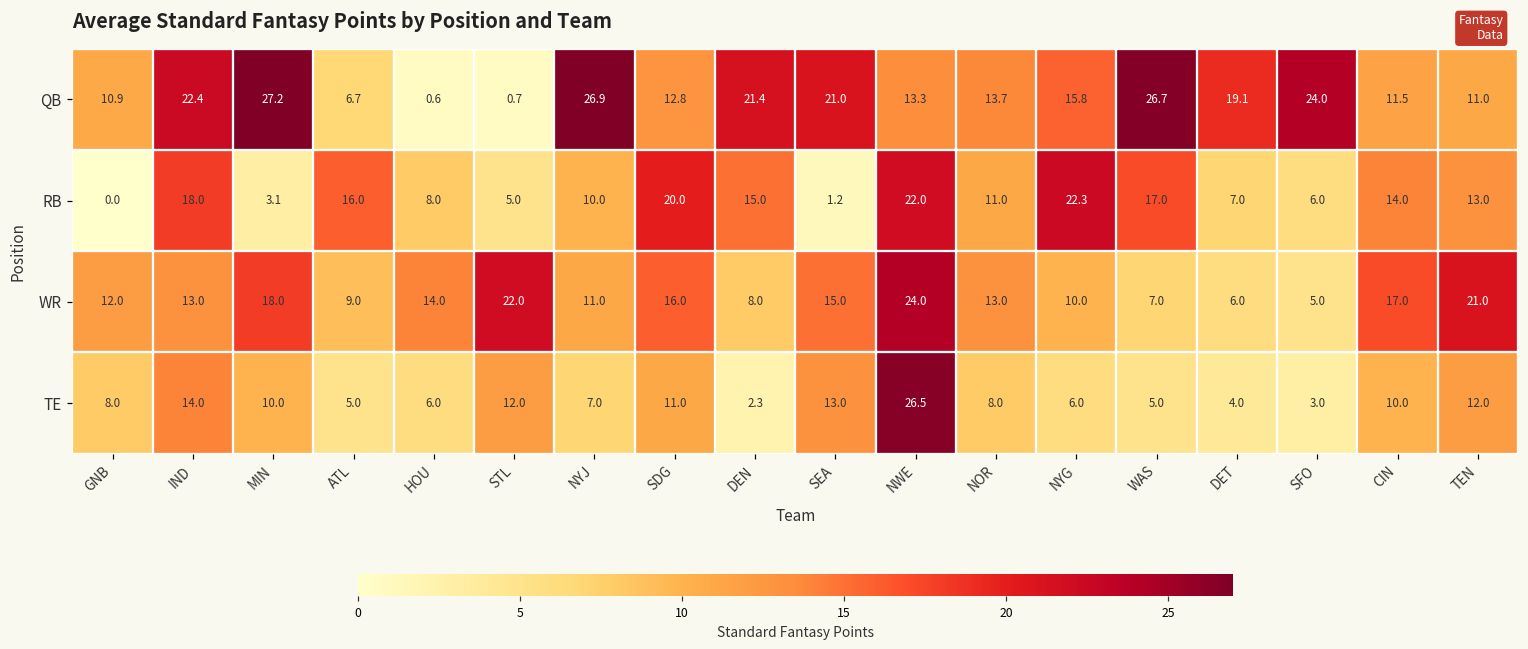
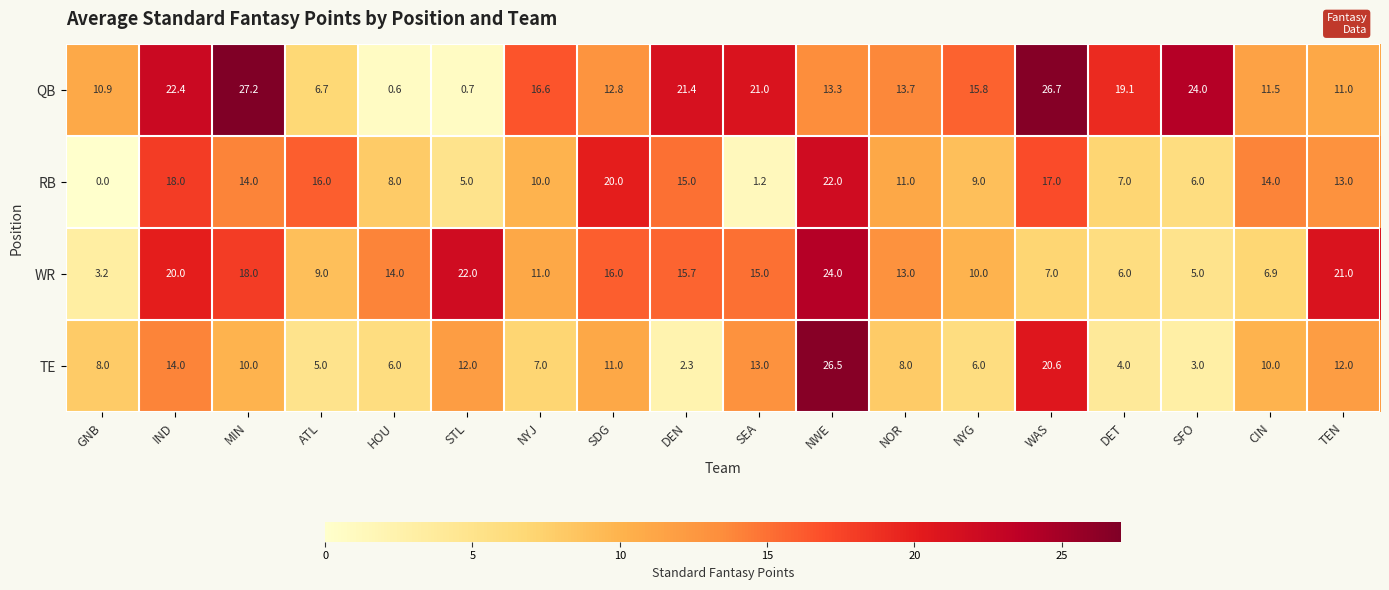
  {
    "QB": {
      "GNB": 10.9,
      "IND": 22.4,
      "MIN": 27.2,
      "ATL": 6.7,
      "HOU": 0.6,
      "STL": 0.7,
-     "NYJ": 26.9,
+     "NYJ": 16.6,
      "SDG": 12.8,
      "DEN": 21.4,
      "SEA": 21.0,
      "NWE": 13.3,
      "NOR": 13.7,
      "NYG": 15.8,
      "WAS": 26.7,
      "DET": 19.1,
      "SFO": 24.0,
      "CIN": 11.5,
      "TEN": 11.0
    },
    "RB": {
      "GNB": 0.0,
      "IND": 18.0,
-     "MIN": 3.1,
+     "MIN": 14.0,
      "ATL": 16.0,
      "HOU": 8.0,
      "STL": 5.0,
      "NYJ": 10.0,
      "SDG": 20.0,
      "DEN": 15.0,
      "SEA": 1.2,
      "NWE": 22.0,
      "NOR": 11.0,
-     "NYG": 22.3,
+     "NYG": 9.0,
      "WAS": 17.0,
      "DET": 7.0,
      "SFO": 6.0,
      "CIN": 14.0,
      "TEN": 13.0
    },
    "WR": {
-     "GNB": 12.0,
-     "IND": 13.0,
+     "GNB": 3.2,
+     "IND": 20.0,
      "MIN": 18.0,
      "ATL": 9.0,
      "HOU": 14.0,
      "STL": 22.0,
      "NYJ": 11.0,
      "SDG": 16.0,
-     "DEN": 8.0,
+     "DEN": 15.7,
      "SEA": 15.0,
      "NWE": 24.0,
      "NOR": 13.0,
      "NYG": 10.0,
      "WAS": 7.0,
      "DET": 6.0,
      "SFO": 5.0,
-     "CIN": 17.0,
+     "CIN": 6.9,
      "TEN": 21.0
    },
    "TE": {
      "GNB": 8.0,
      "IND": 14.0,
      "MIN": 10.0,
      "ATL": 5.0,
      "HOU": 6.0,
      "STL": 12.0,
      "NYJ": 7.0,
      "SDG": 11.0,
      "DEN": 2.3,
      "SEA": 13.0,
      "NWE": 26.5,
      "NOR": 8.0,
      "NYG": 6.0,
-     "WAS": 5.0,
+     "WAS": 20.6,
      "DET": 4.0,
      "SFO": 3.0,
      "CIN": 10.0,
      "TEN": 12.0
    }
  }
